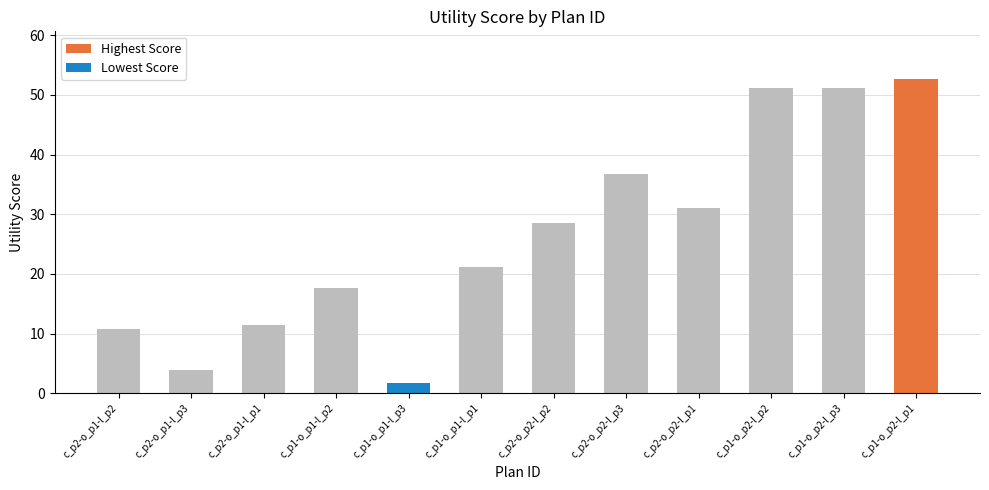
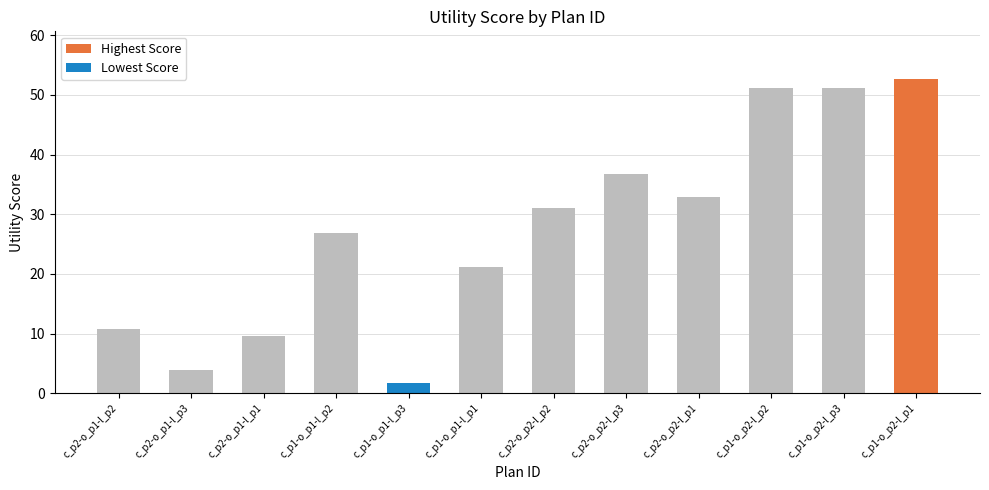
  {
    "c_p2-o_p1-l_p2": 11,
    "c_p2-o_p1-l_p3": 4,
-   "c_p2-o_p1-l_p1": 11,
-   "c_p1-o_p1-l_p2": 18,
+   "c_p2-o_p1-l_p1": 10,
+   "c_p1-o_p1-l_p2": 27,
    "c_p1-o_p1-l_p3": 2,
    "c_p1-o_p1-l_p1": 21,
-   "c_p2-o_p2-l_p2": 29,
+   "c_p2-o_p2-l_p2": 31,
    "c_p2-o_p2-l_p3": 37,
-   "c_p2-o_p2-l_p1": 31,
+   "c_p2-o_p2-l_p1": 33,
    "c_p1-o_p2-l_p2": 51,
    "c_p1-o_p2-l_p3": 51,
    "c_p1-o_p2-l_p1": 53
  }
